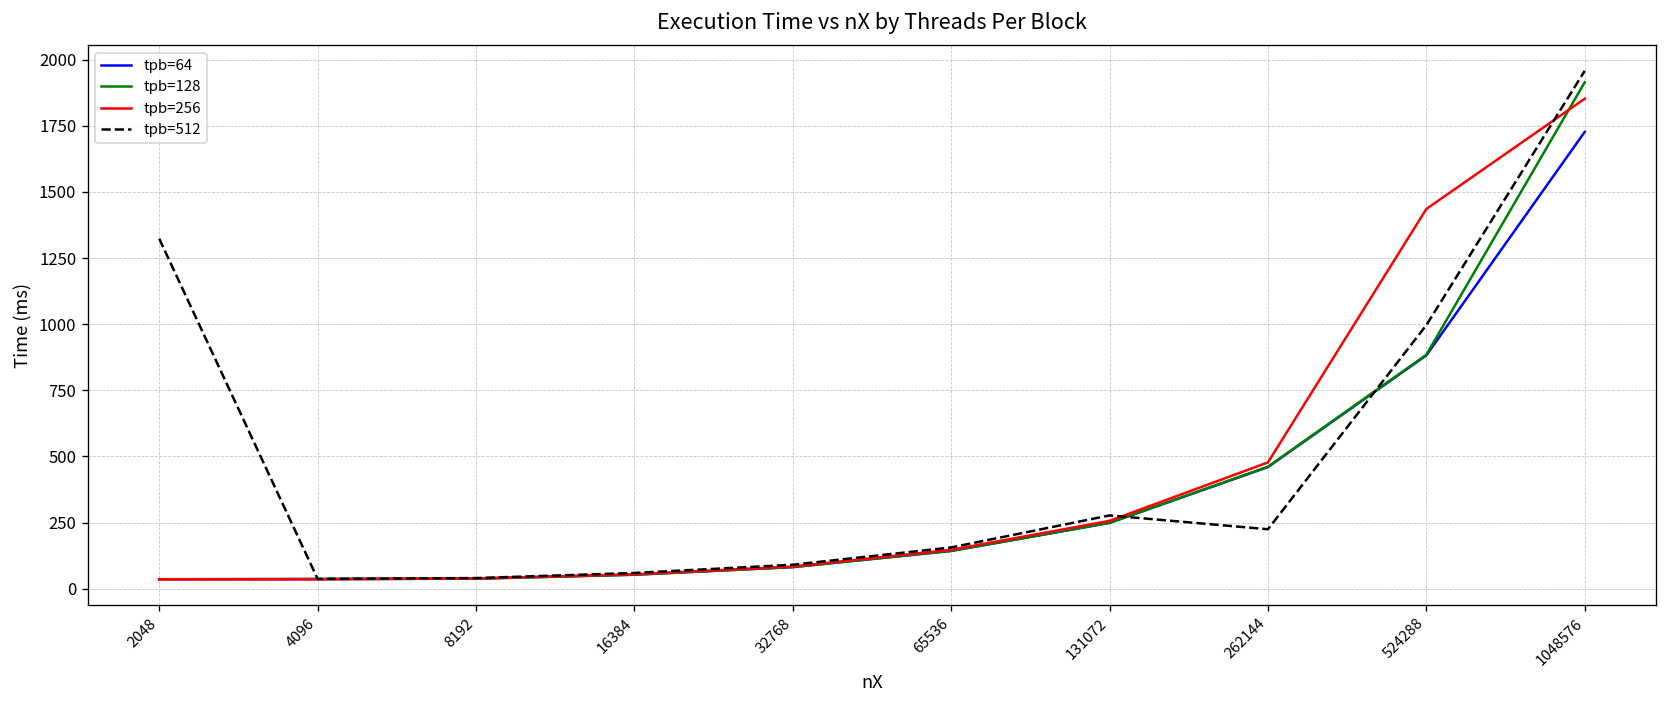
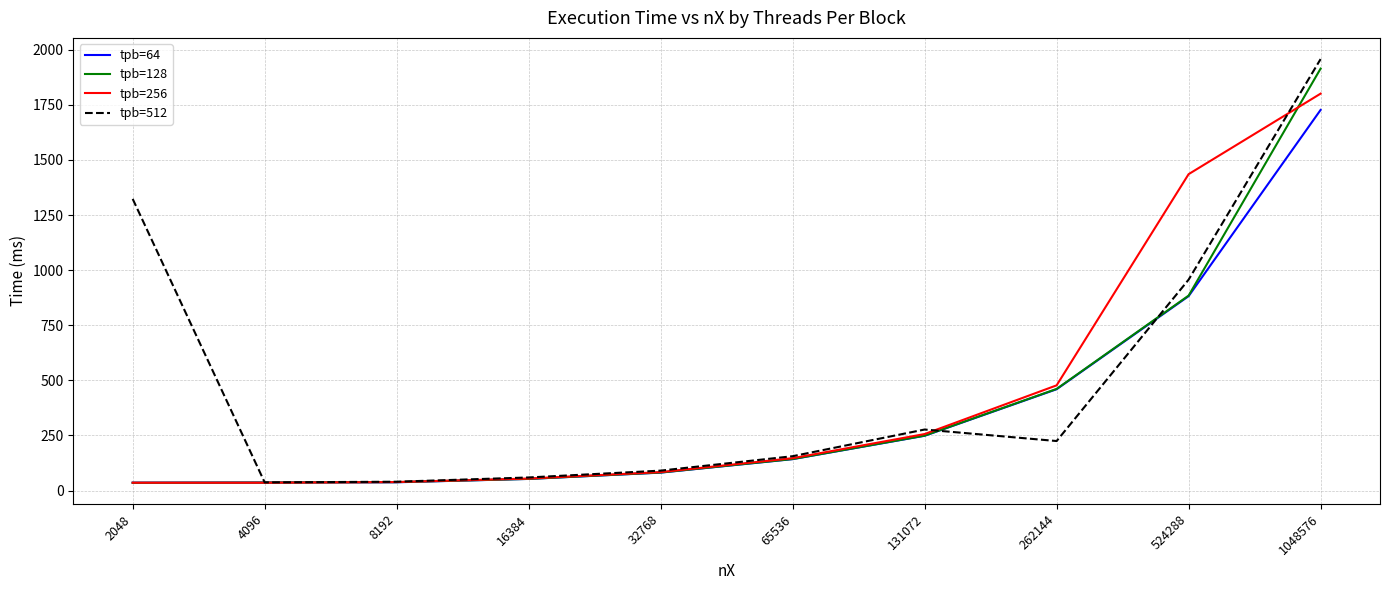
  {
    "tpb=64": {
      "1048576": 1730
    },
    "tpb=128": {
      "1048576": 1910
    },
    "tpb=256": {
      "262144": 480,
      "524288": 1440,
-     "1048576": 1850
+     "1048576": 1800
    },
    "tpb=512": {
      "2048": 1320,
      "131072": 280,
      "262144": 220,
-     "524288": 1000,
+     "524288": 960,
      "1048576": 1960
    }
  }
